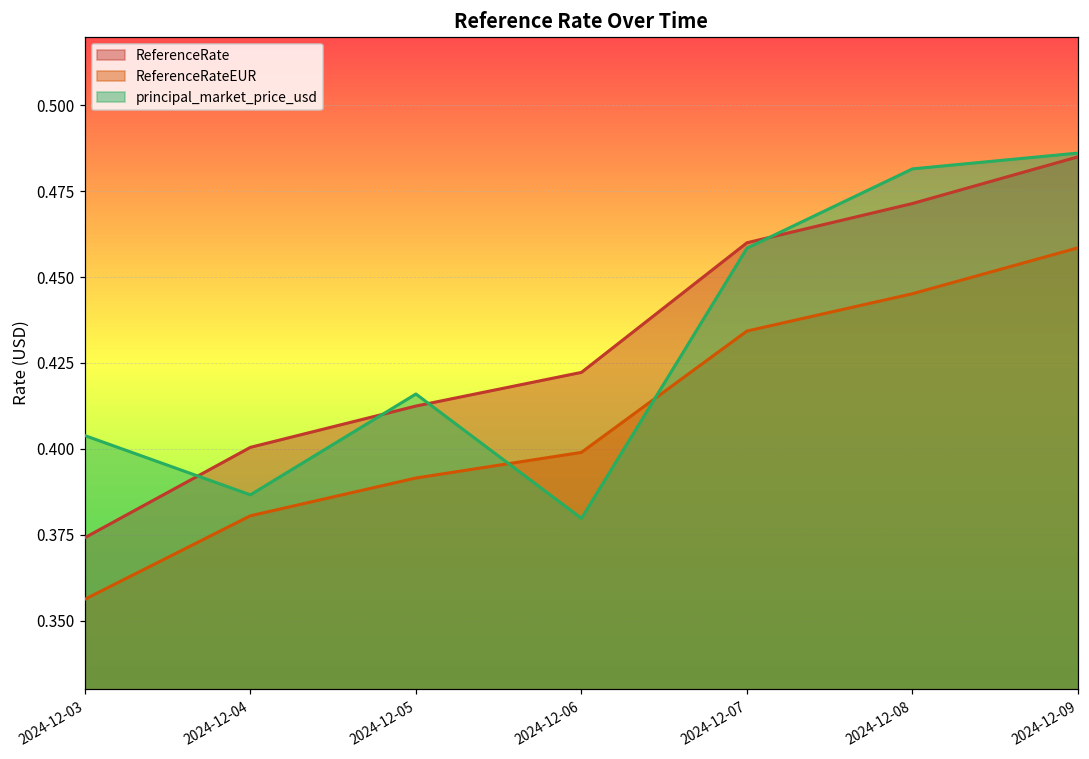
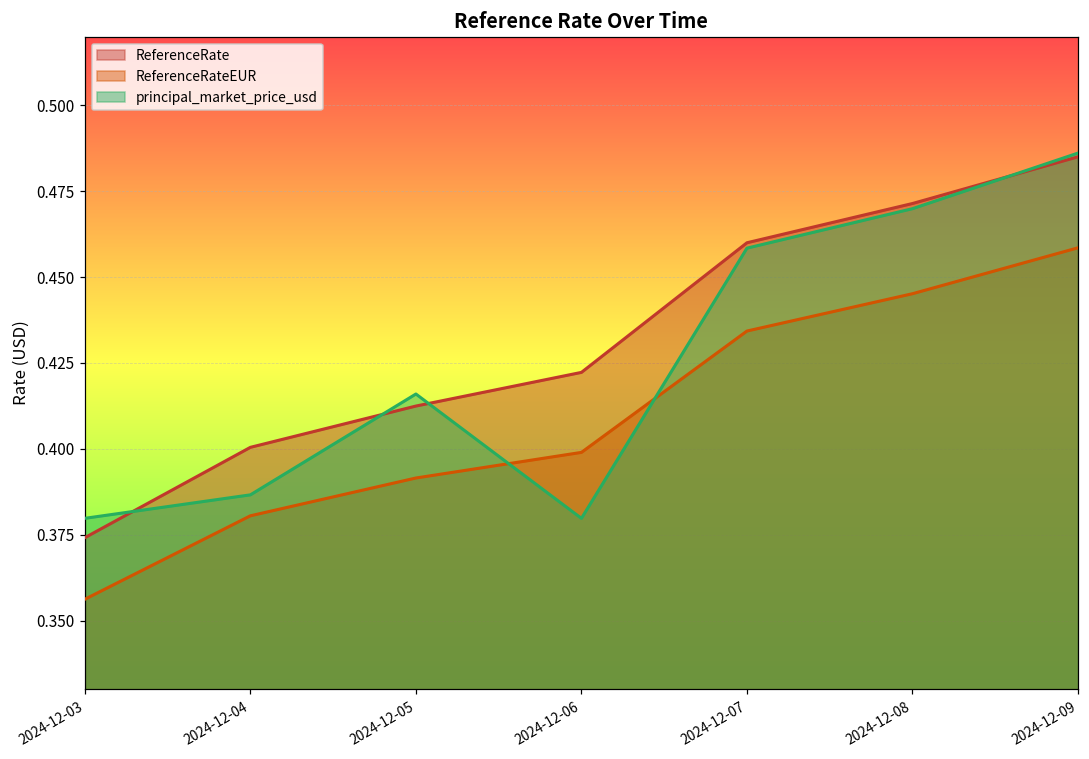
  {
    "principal_market_price_usd": {
-     "2024-12-03": 0.404,
+     "2024-12-03": 0.380,
      "2024-12-04": 0.387,
      "2024-12-05": 0.416,
      "2024-12-06": 0.380,
      "2024-12-07": 0.458,
-     "2024-12-08": 0.482,
+     "2024-12-08": 0.470,
      "2024-12-09": 0.486
    }
  }
